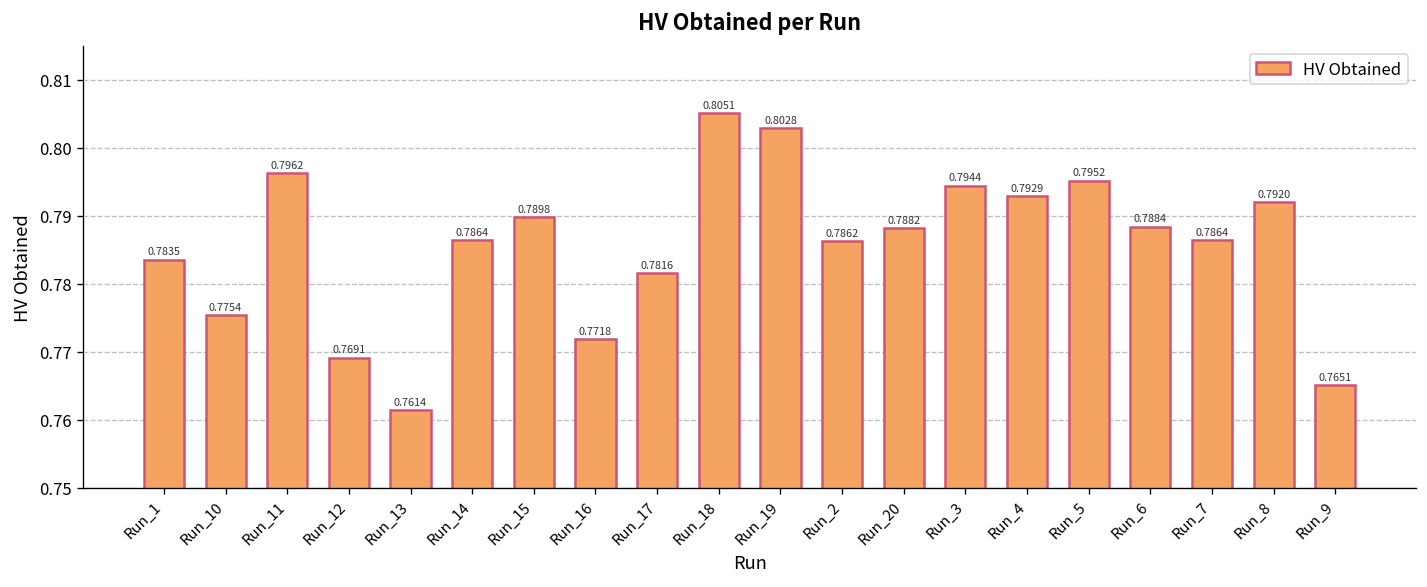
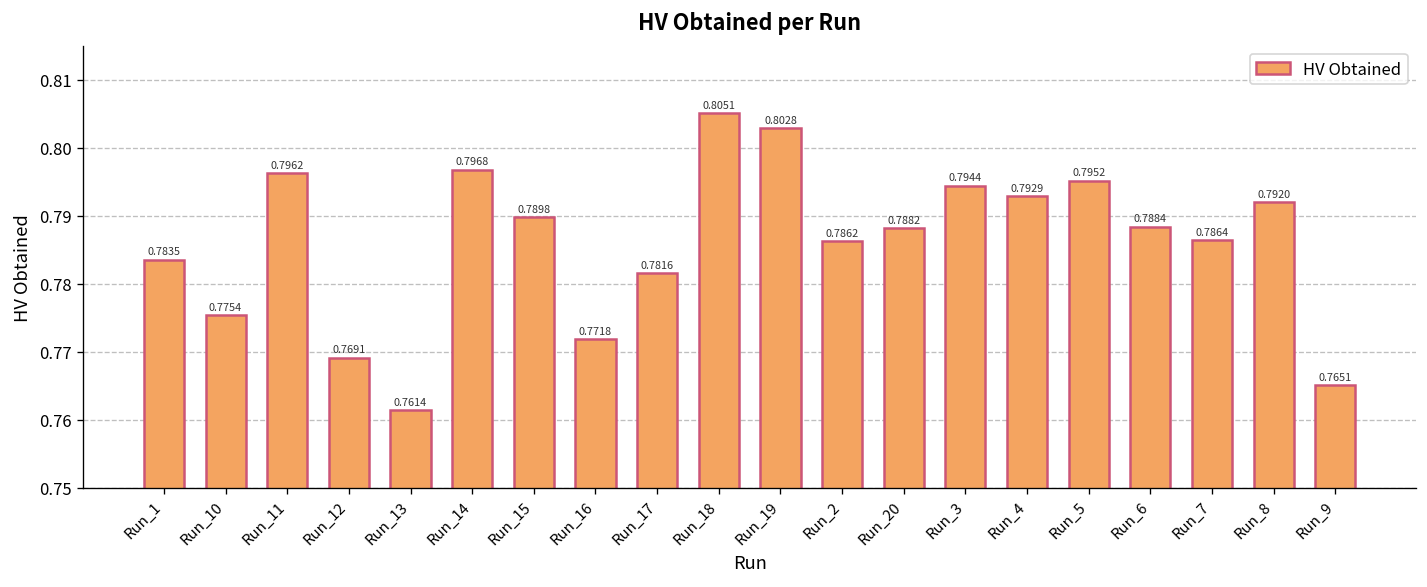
  {
    "Run_1": 0.7835,
    "Run_10": 0.7754,
    "Run_11": 0.7962,
    "Run_12": 0.7691,
    "Run_13": 0.7614,
-   "Run_14": 0.7864,
+   "Run_14": 0.7968,
    "Run_15": 0.7898,
    "Run_16": 0.7718,
    "Run_17": 0.7816,
    "Run_18": 0.8051,
    "Run_19": 0.8028,
    "Run_2": 0.7862,
    "Run_20": 0.7882,
    "Run_3": 0.7944,
    "Run_4": 0.7929,
    "Run_5": 0.7952,
    "Run_6": 0.7884,
    "Run_7": 0.7864,
    "Run_8": 0.7920,
    "Run_9": 0.7651
  }
